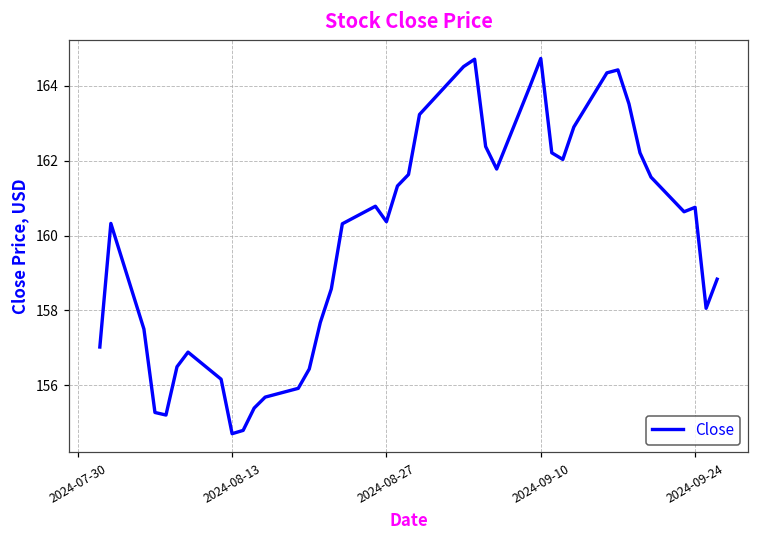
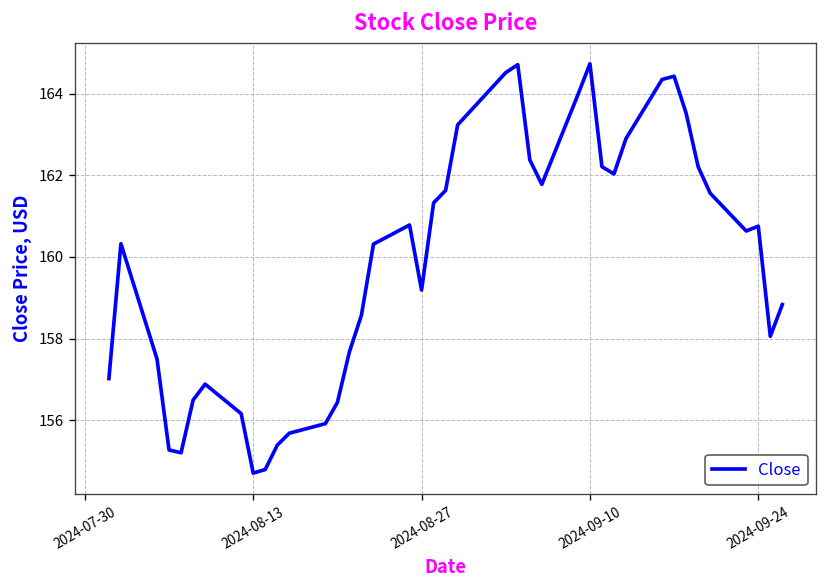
  {
    "2024-08-13": 154.7,
-   "2024-08-27": 160.4,
+   "2024-08-27": 159.2,
    "2024-09-10": 164.7,
    "2024-09-24": 160.8
  }
